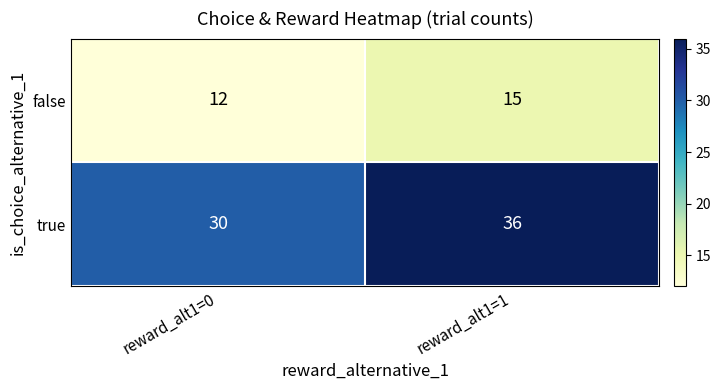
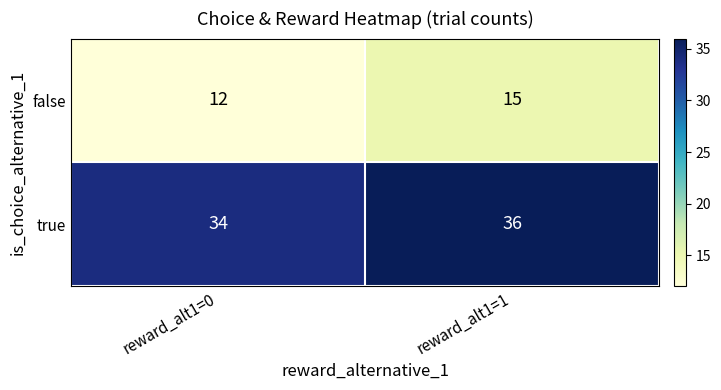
  {
    "false": {
      "reward_alt1=0": 12,
      "reward_alt1=1": 15
    },
    "true": {
-     "reward_alt1=0": 30,
+     "reward_alt1=0": 34,
      "reward_alt1=1": 36
    }
  }
